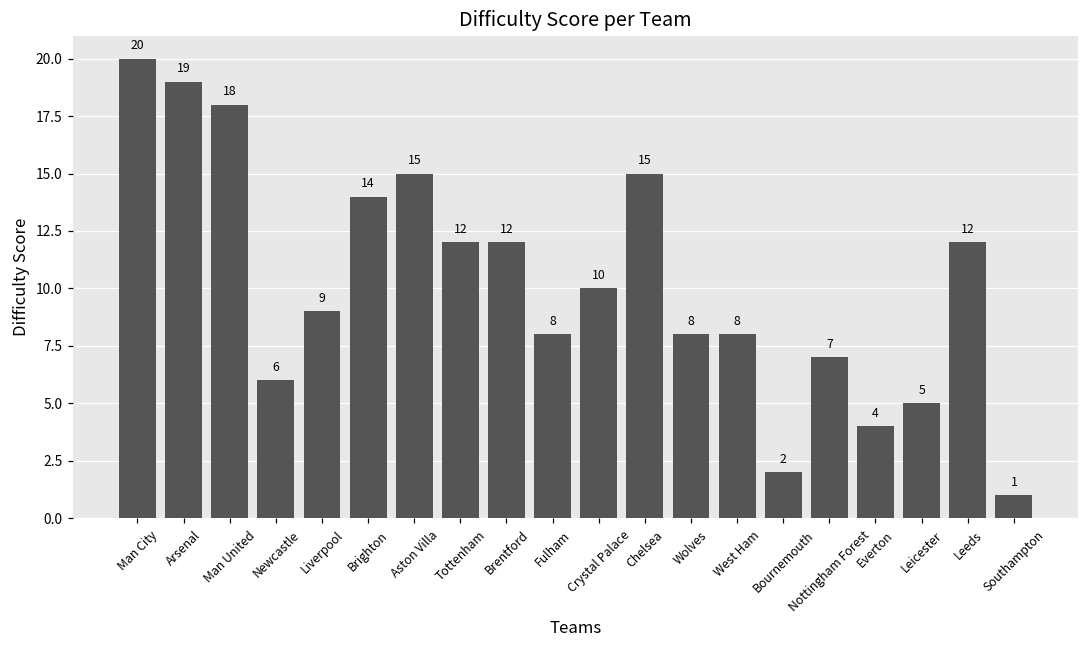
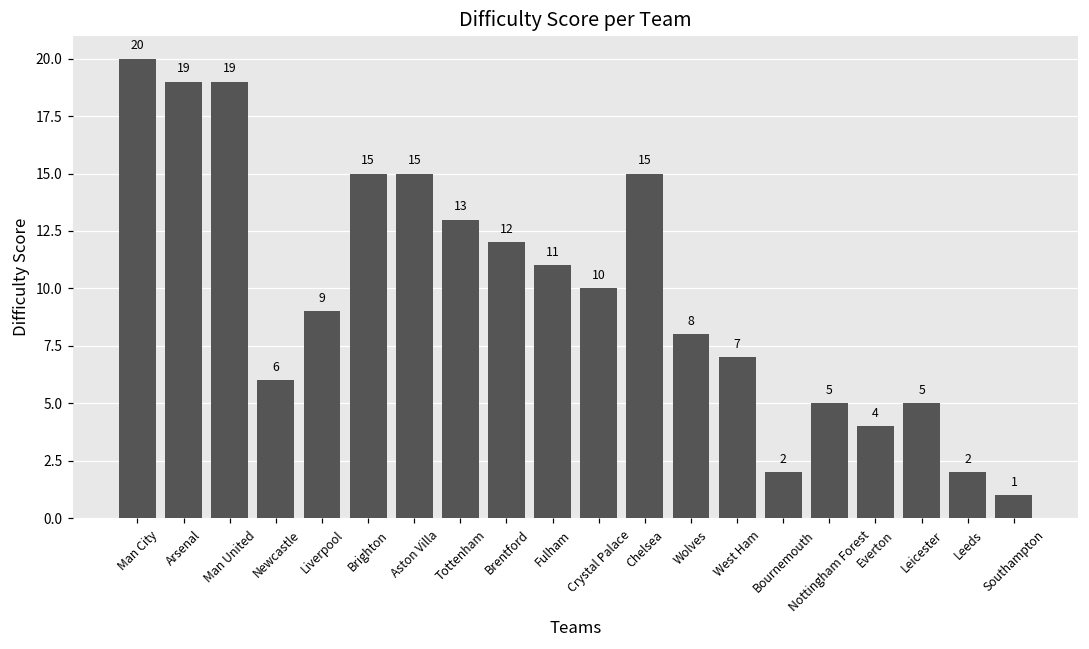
  {
    "Man City": 20,
    "Arsenal": 19,
-   "Man United": 18,
+   "Man United": 19,
    "Newcastle": 6,
    "Liverpool": 9,
-   "Brighton": 14,
+   "Brighton": 15,
    "Aston Villa": 15,
-   "Tottenham": 12,
+   "Tottenham": 13,
    "Brentford": 12,
-   "Fulham": 8,
+   "Fulham": 11,
    "Crystal Palace": 10,
    "Chelsea": 15,
    "Wolves": 8,
-   "West Ham": 8,
+   "West Ham": 7,
    "Bournemouth": 2,
-   "Nottingham Forest": 7,
+   "Nottingham Forest": 5,
    "Everton": 4,
    "Leicester": 5,
-   "Leeds": 12,
+   "Leeds": 2,
    "Southampton": 1
  }
